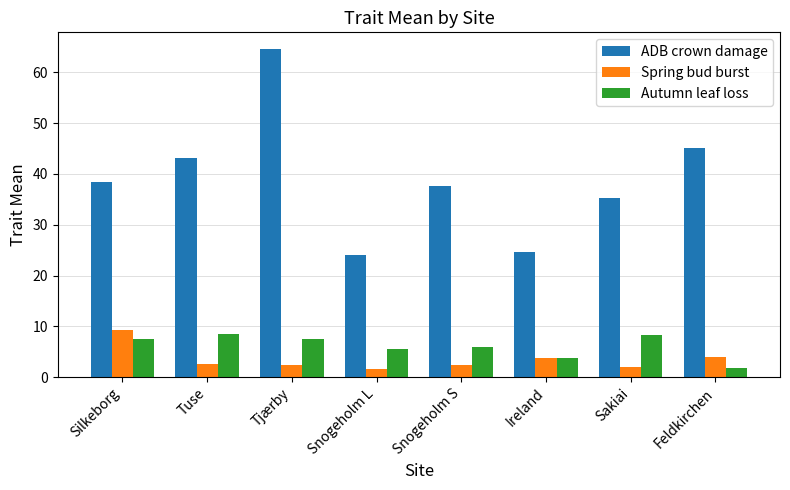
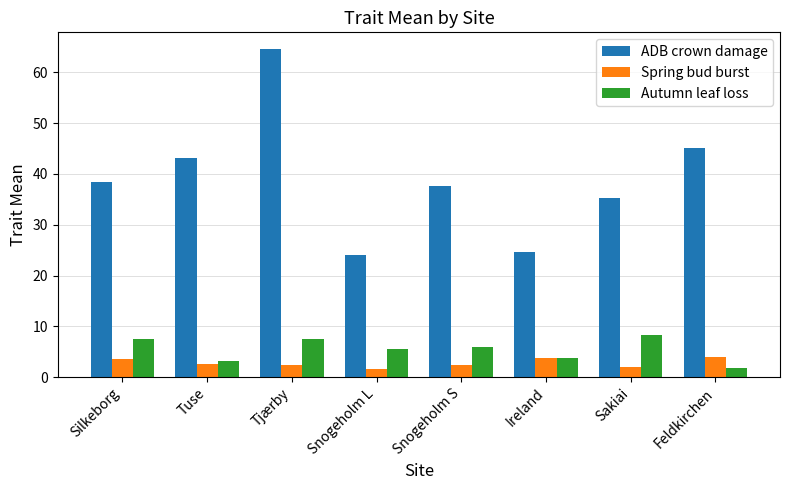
  {
    "ADB crown damage": {
      "Silkeborg": 38,
      "Tuse": 43,
      "Tjærby": 65,
      "Snogeholm L": 24,
      "Snogeholm S": 38,
      "Ireland": 25,
      "Sakiai": 35,
      "Feldkirchen": 45
    },
    "Spring bud burst": {
-     "Silkeborg": 9,
+     "Silkeborg": 4,
      "Tuse": 3,
      "Tjærby": 2,
      "Snogeholm L": 2,
      "Snogeholm S": 2,
      "Ireland": 4,
      "Sakiai": 2,
      "Feldkirchen": 4
    },
    "Autumn leaf loss": {
      "Silkeborg": 8,
-     "Tuse": 9,
+     "Tuse": 3,
      "Tjærby": 7,
      "Snogeholm L": 5,
      "Snogeholm S": 6,
      "Ireland": 4,
      "Sakiai": 8,
      "Feldkirchen": 2
    }
  }
